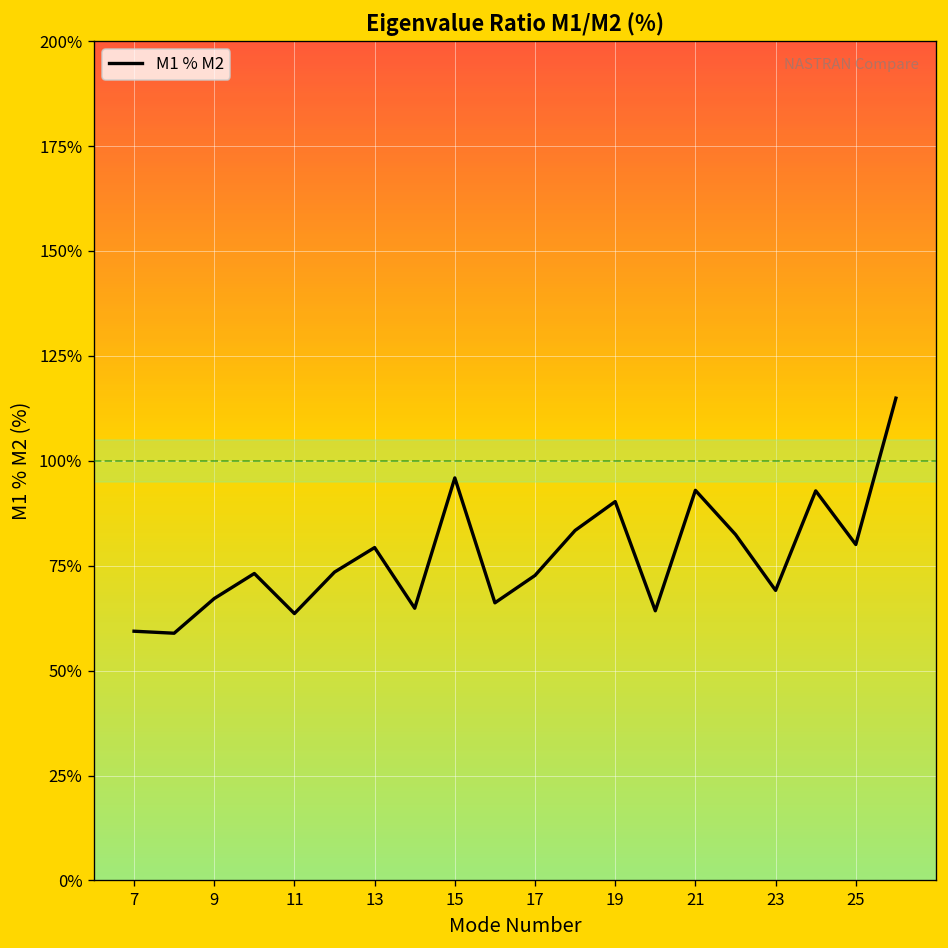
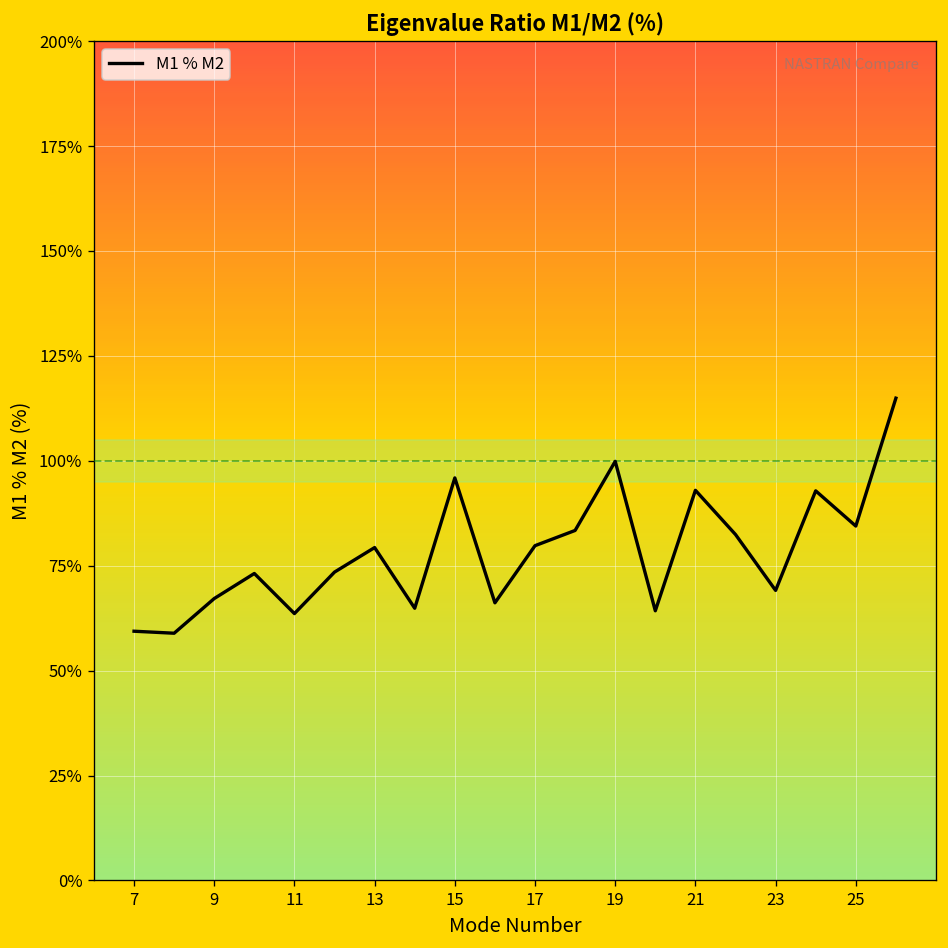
  {
    "7": "59%",
    "9": "67%",
    "11": "64%",
    "13": "79%",
    "15": "96%",
-   "17": "73%",
-   "19": "90%",
+   "17": "80%",
+   "19": "100%",
    "21": "93%",
    "23": "69%",
-   "25": "80%"
+   "25": "84%"
  }
